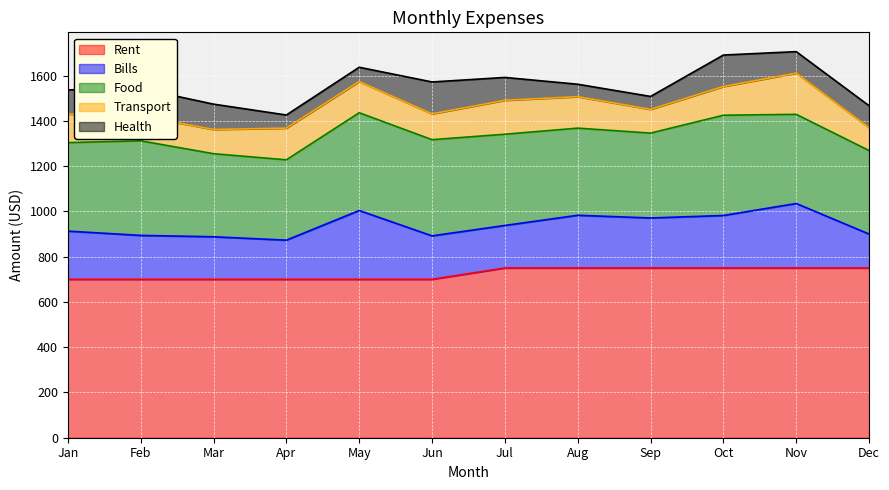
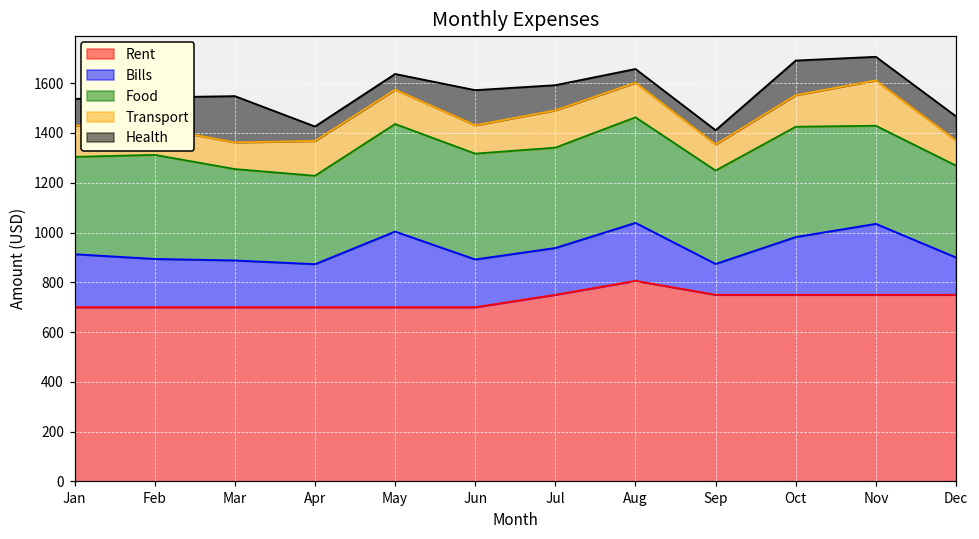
  {
    "Rent": {
      "Jan": 700,
      "Feb": 700,
      "Mar": 700,
      "Apr": 700,
      "May": 700,
      "Jun": 700,
      "Jul": 750,
-     "Aug": 750,
+     "Aug": 810,
      "Sep": 750,
      "Oct": 750,
      "Nov": 750,
      "Dec": 750
    },
    "Bills": {
      "Jan": 210,
      "Feb": 190,
      "Mar": 190,
      "Apr": 170,
      "May": 300,
      "Jun": 190,
      "Jul": 190,
      "Aug": 230,
-     "Sep": 220,
+     "Sep": 120,
      "Oct": 230,
      "Nov": 290,
      "Dec": 150
    },
    "Food": {
      "Jan": 390,
      "Feb": 420,
      "Mar": 370,
      "Apr": 360,
      "May": 430,
      "Jun": 430,
      "Jul": 400,
-     "Aug": 390,
+     "Aug": 420,
      "Sep": 380,
      "Oct": 440,
      "Nov": 390,
      "Dec": 370
    },
    "Transport": {
      "Jan": 130,
      "Mar": 110,
      "Apr": 140,
      "May": 140,
      "Jun": 110,
      "Jul": 150,
      "Aug": 140,
      "Sep": 110,
      "Oct": 130,
      "Nov": 180,
      "Dec": 100
    },
    "Health": {
      "Jan": 110,
-     "Mar": 110,
+     "Mar": 190,
      "Apr": 60,
      "May": 60,
      "Jun": 140,
      "Jul": 100,
      "Aug": 60,
      "Sep": 60,
      "Oct": 140,
      "Nov": 100,
      "Dec": 100
    }
  }
